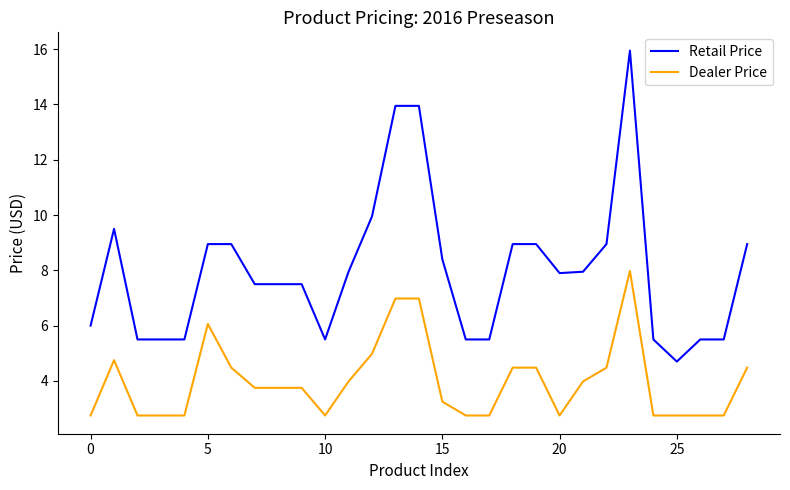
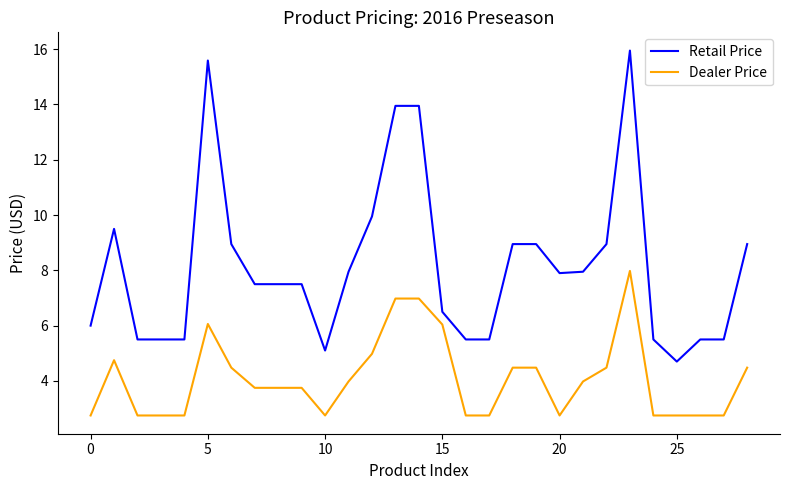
  {
    "Retail Price": {
      "0": 6.0,
-     "5": 9.0,
-     "10": 5.5,
-     "15": 8.4,
+     "5": 15.6,
+     "10": 5.1,
+     "15": 6.5,
      "20": 7.9,
      "25": 4.7
    },
    "Dealer Price": {
      "0": 2.8,
      "5": 6.1,
      "10": 2.8,
-     "15": 3.3,
+     "15": 6.0,
      "20": 2.8,
      "25": 2.8
    }
  }
